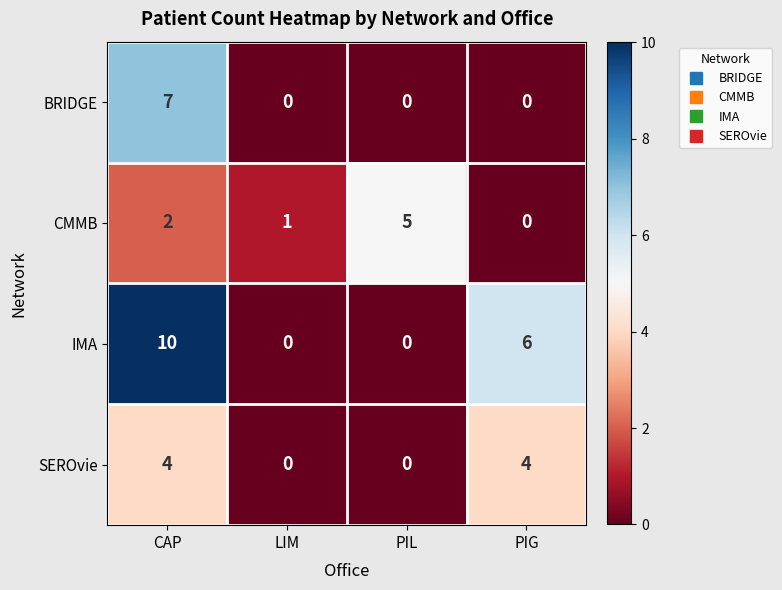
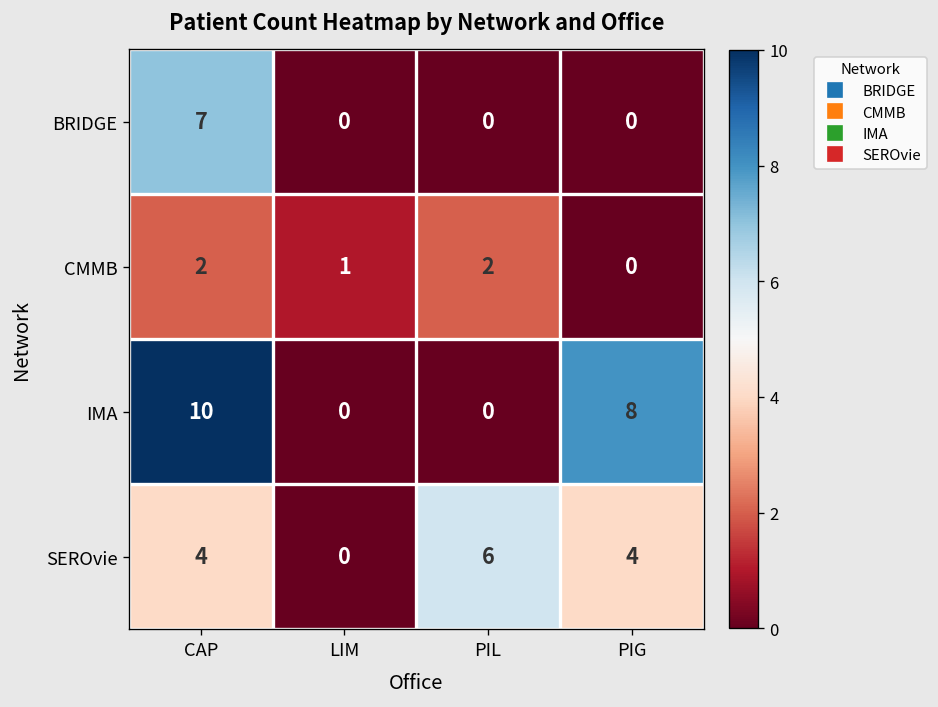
  {
    "BRIDGE": {
      "CAP": 7,
      "LIM": 0,
      "PIL": 0,
      "PIG": 0
    },
    "CMMB": {
      "CAP": 2,
      "LIM": 1,
-     "PIL": 5,
+     "PIL": 2,
      "PIG": 0
    },
    "IMA": {
      "CAP": 10,
      "LIM": 0,
      "PIL": 0,
-     "PIG": 6
+     "PIG": 8
    },
    "SEROvie": {
      "CAP": 4,
      "LIM": 0,
-     "PIL": 0,
+     "PIL": 6,
      "PIG": 4
    }
  }
